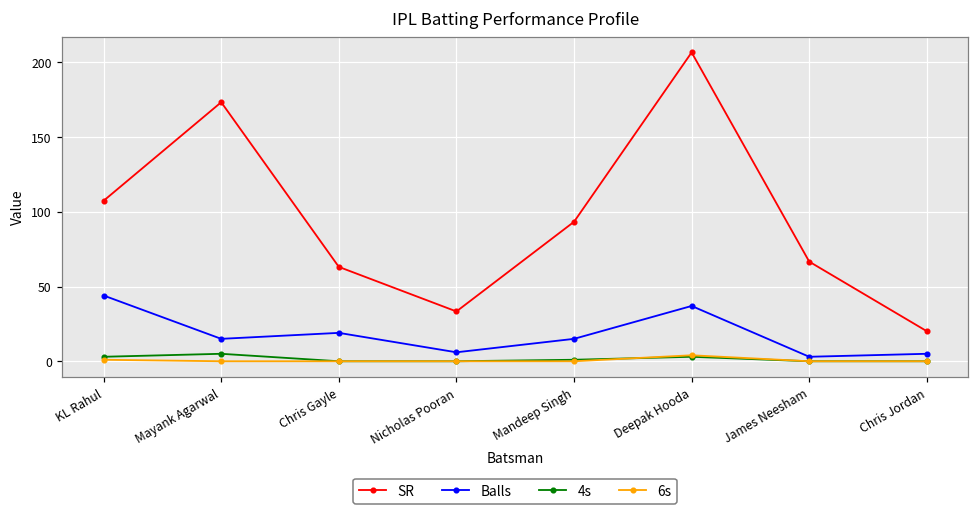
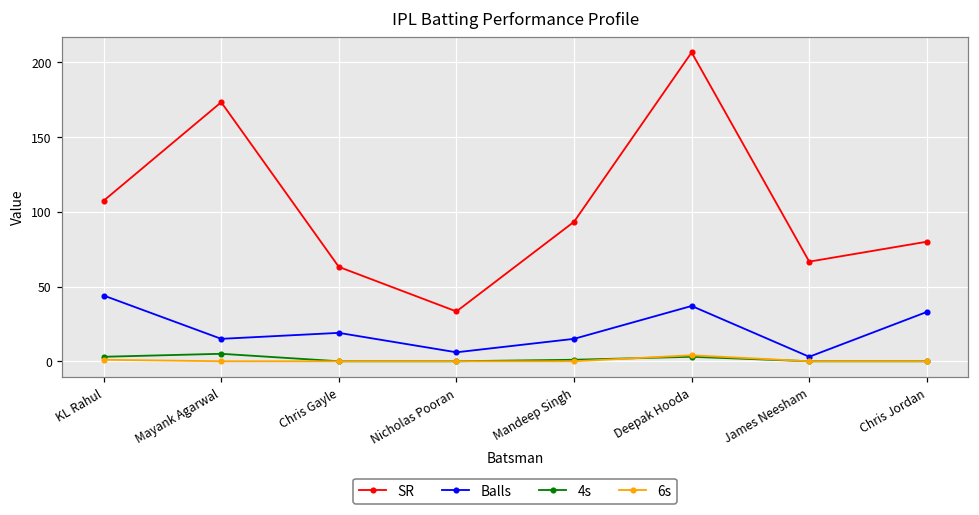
  {
    "SR": {
      "KL Rahul": 107,
      "Mayank Agarwal": 173,
      "Chris Gayle": 63,
      "Nicholas Pooran": 33,
      "Mandeep Singh": 93,
      "Deepak Hooda": 207,
      "James Neesham": 67,
-     "Chris Jordan": 20
+     "Chris Jordan": 80
    },
    "Balls": {
      "KL Rahul": 44,
      "Mayank Agarwal": 15,
      "Chris Gayle": 19,
      "Nicholas Pooran": 6,
      "Mandeep Singh": 15,
      "Deepak Hooda": 37,
      "James Neesham": 3,
-     "Chris Jordan": 5
+     "Chris Jordan": 33
    },
    "4s": {
      "KL Rahul": 3,
      "Mayank Agarwal": 5
    },
    "6s": {
      "KL Rahul": 1,
      "Mayank Agarwal": 0
    }
  }
